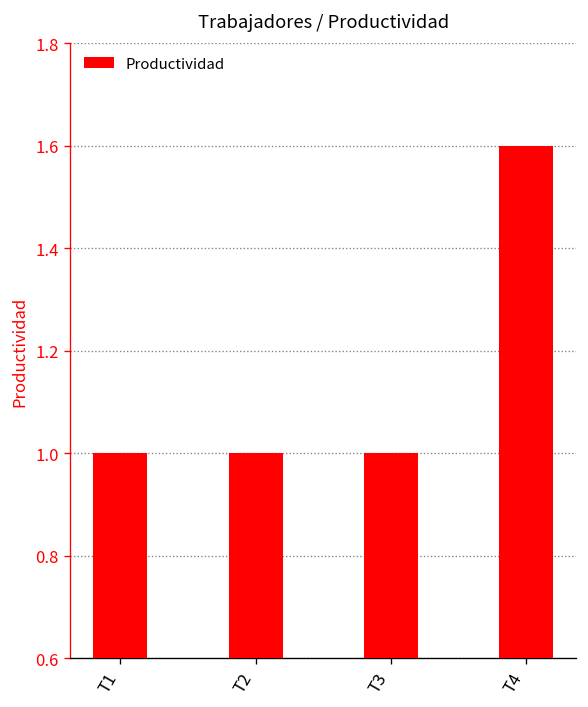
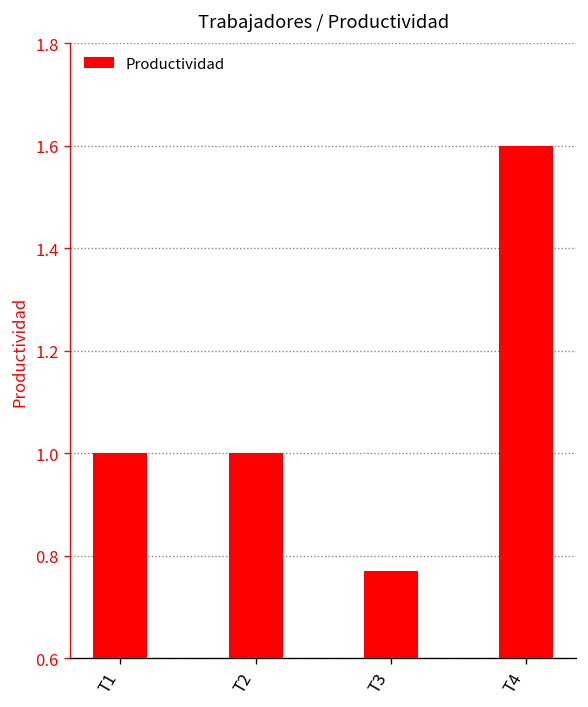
  {
    "T1": 1.00,
    "T2": 1.00,
-   "T3": 1.00,
+   "T3": 0.77,
    "T4": 1.60
  }
